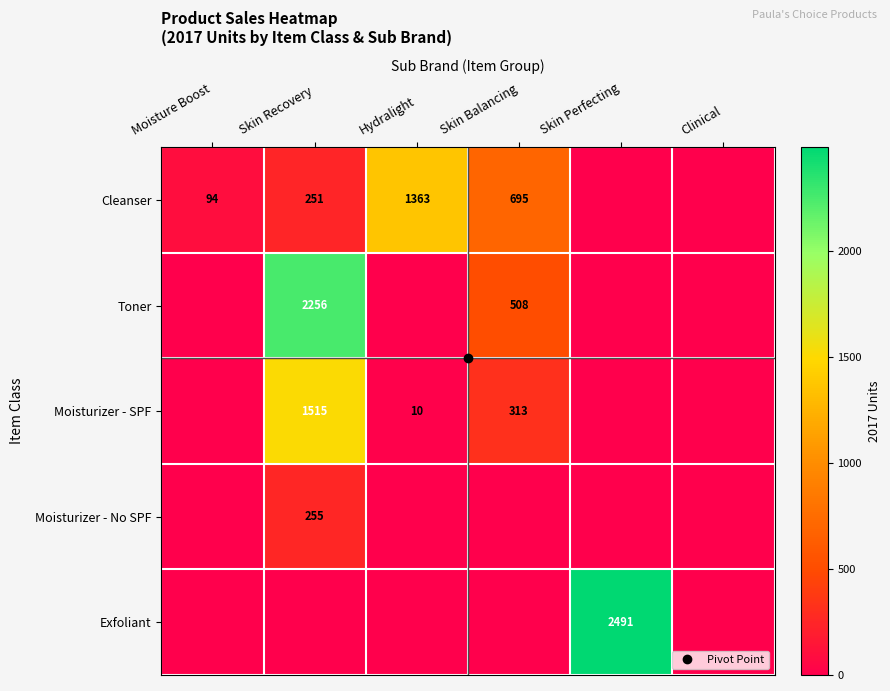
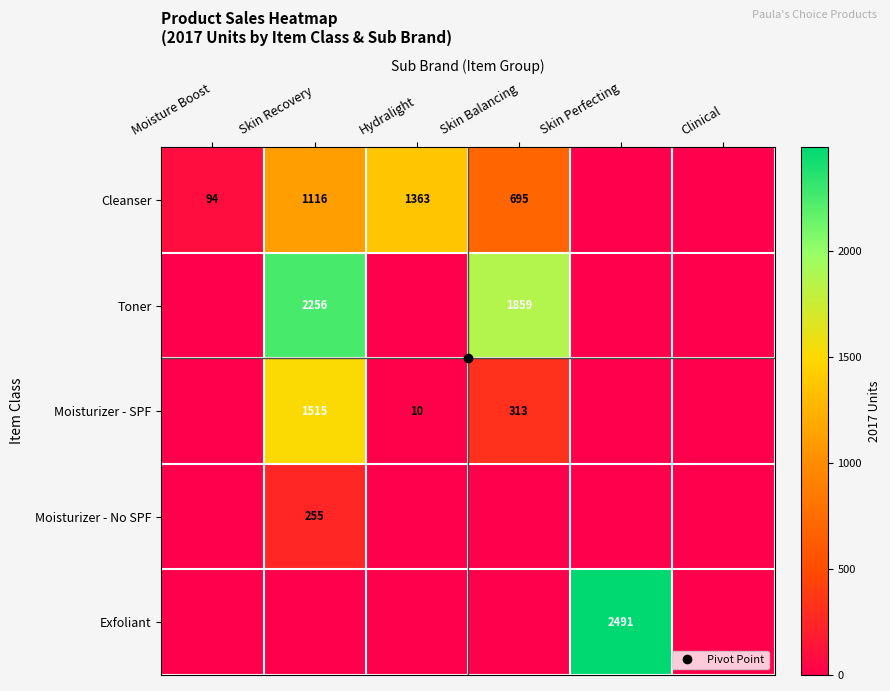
  {
    "Cleanser": {
      "Moisture Boost": 94,
-     "Skin Recovery": 251,
+     "Skin Recovery": 1116,
      "Hydralight": 1363,
      "Skin Balancing": 695
    },
    "Toner": {
      "Skin Recovery": 2256,
-     "Skin Balancing": 508
+     "Skin Balancing": 1859
    },
    "Moisturizer - SPF": {
      "Skin Recovery": 1515,
      "Hydralight": 10,
      "Skin Balancing": 313
    },
    "Moisturizer - No SPF": {
      "Skin Recovery": 255
    },
    "Exfoliant": {
      "Skin Perfecting": 2491
    }
  }
